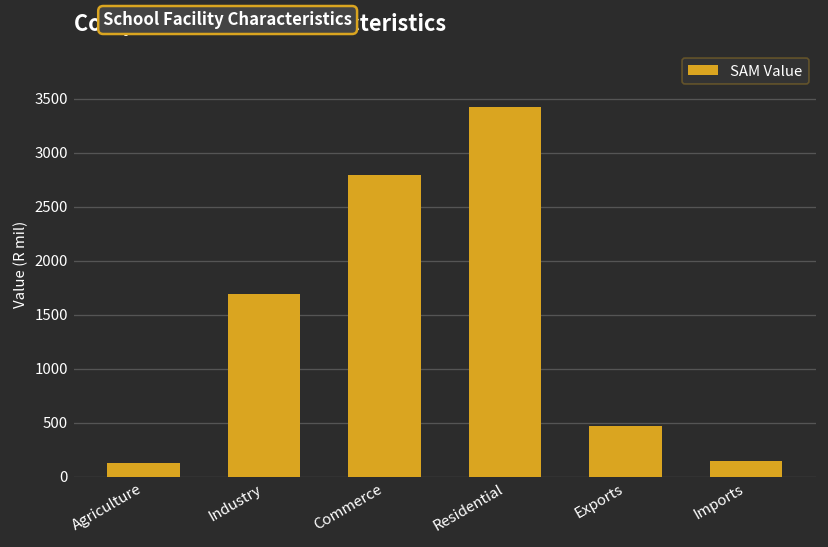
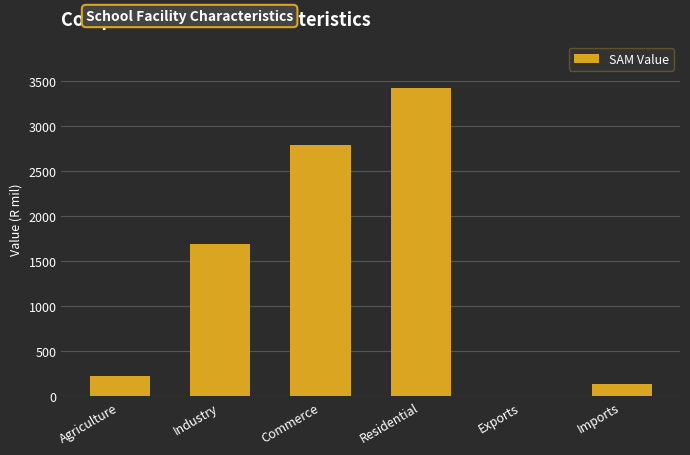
  {
-   "Agriculture": 100,
+   "Agriculture": 200,
    "Industry": 1700,
    "Commerce": 2800,
    "Residential": 3400,
-   "Exports": 500,
+   "Exports": 0,
    "Imports": 100
  }
